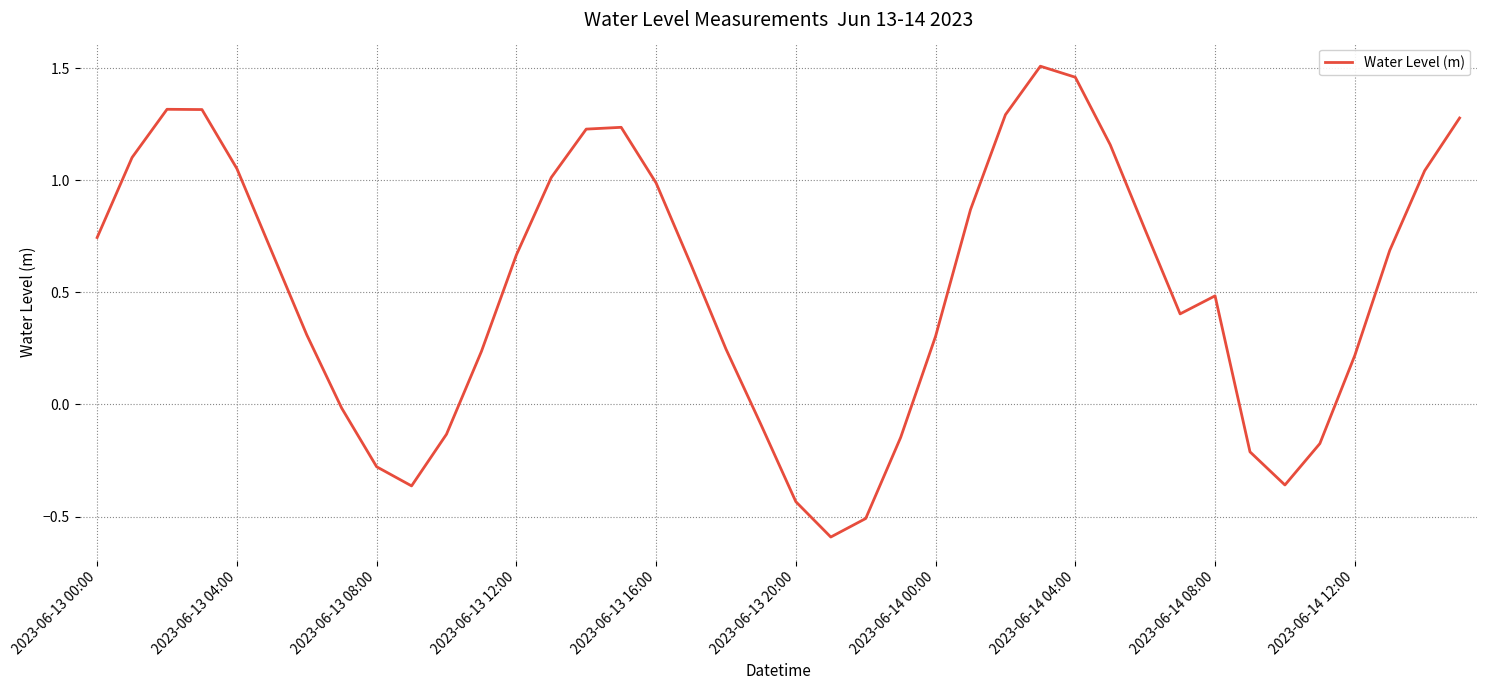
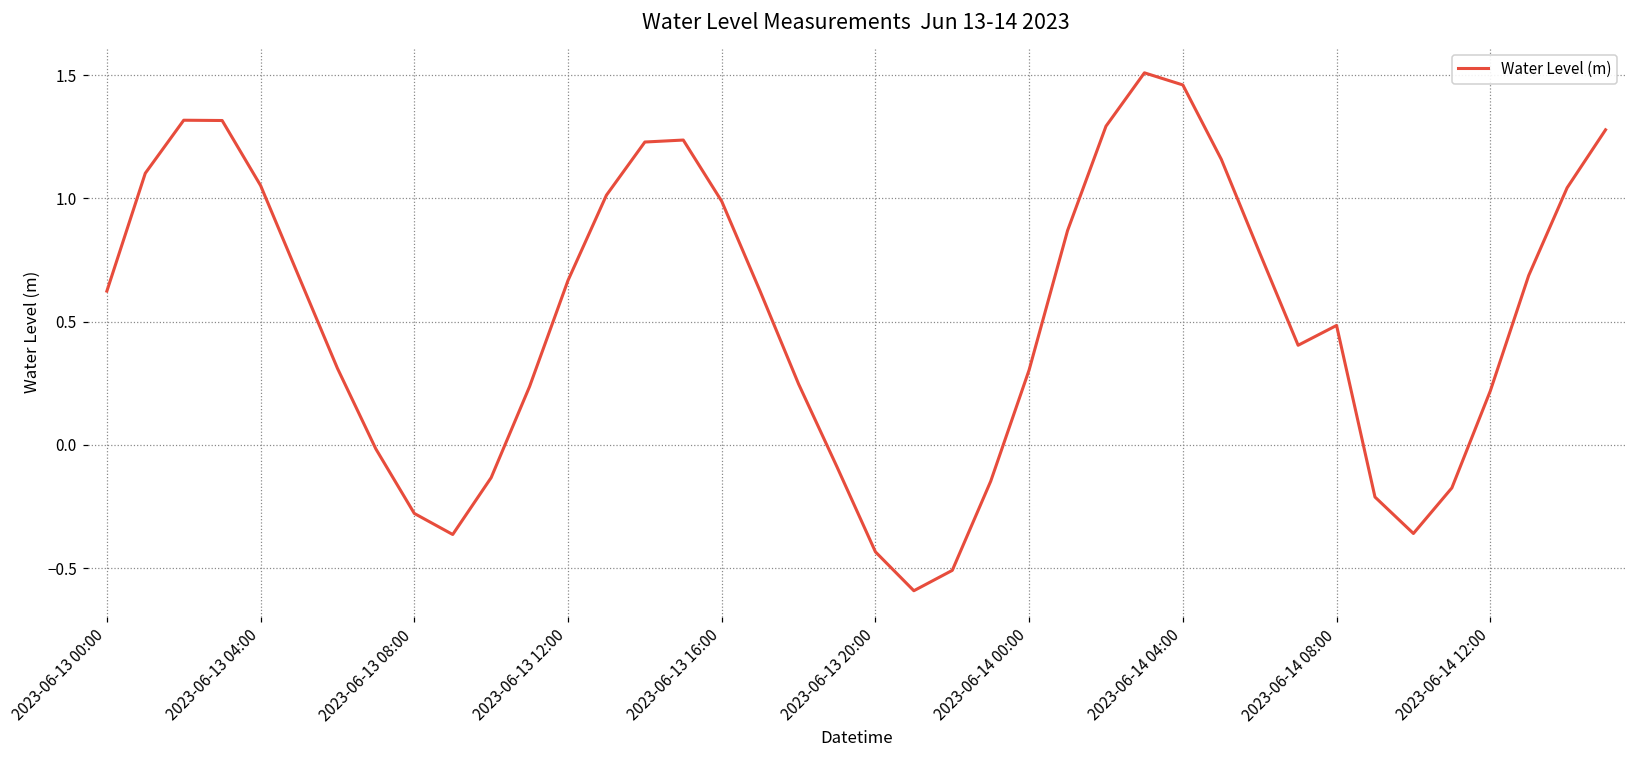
  {
-   "2023-06-13 00:00": 0.74,
+   "2023-06-13 00:00": 0.62,
    "2023-06-13 04:00": 1.05,
    "2023-06-13 08:00": -0.28,
    "2023-06-13 12:00": 0.67,
    "2023-06-13 16:00": 0.99,
    "2023-06-13 20:00": -0.43,
    "2023-06-14 00:00": 0.30,
    "2023-06-14 04:00": 1.46,
    "2023-06-14 08:00": 0.48,
    "2023-06-14 12:00": 0.22
  }
